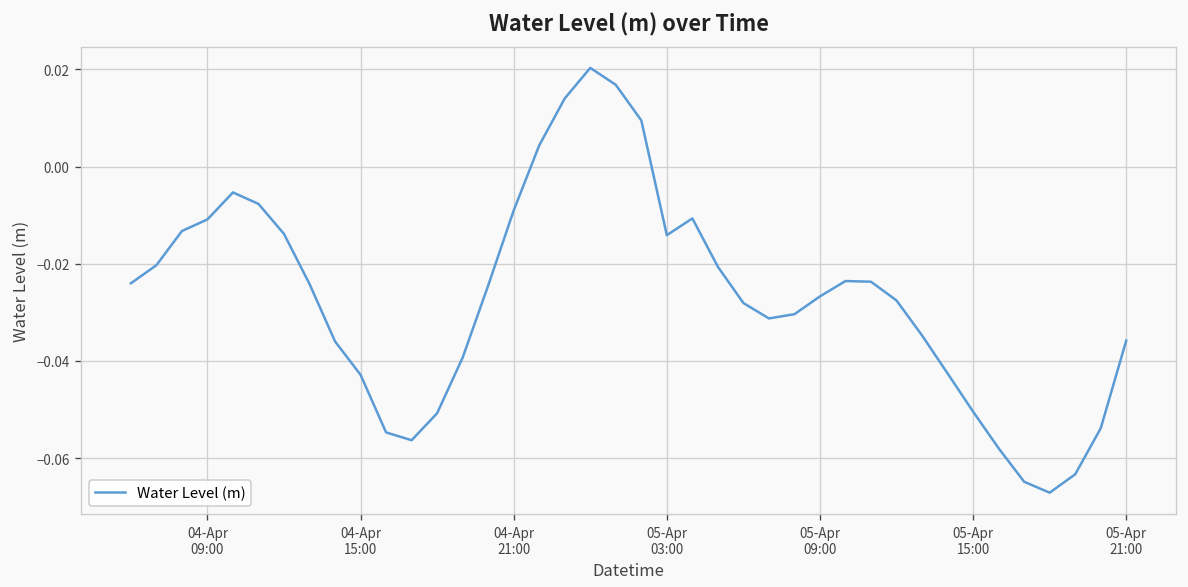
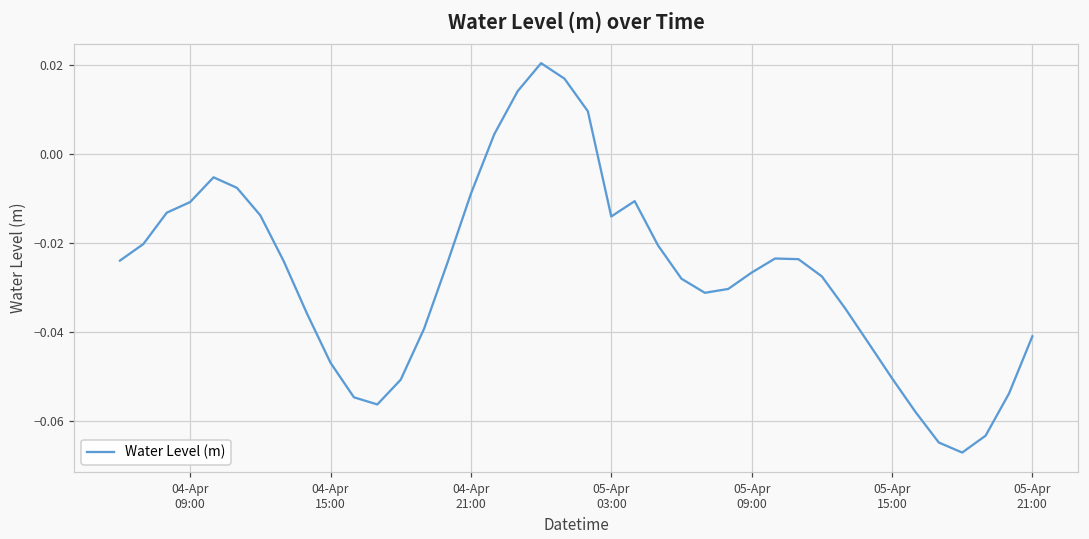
  {
    "04-Apr 09:00": -0.011,
-   "04-Apr 15:00": -0.043,
+   "04-Apr 15:00": -0.047,
    "04-Apr 21:00": -0.009,
    "05-Apr 03:00": -0.014,
    "05-Apr 09:00": -0.027,
    "05-Apr 15:00": -0.050,
-   "05-Apr 21:00": -0.036
+   "05-Apr 21:00": -0.041
  }
